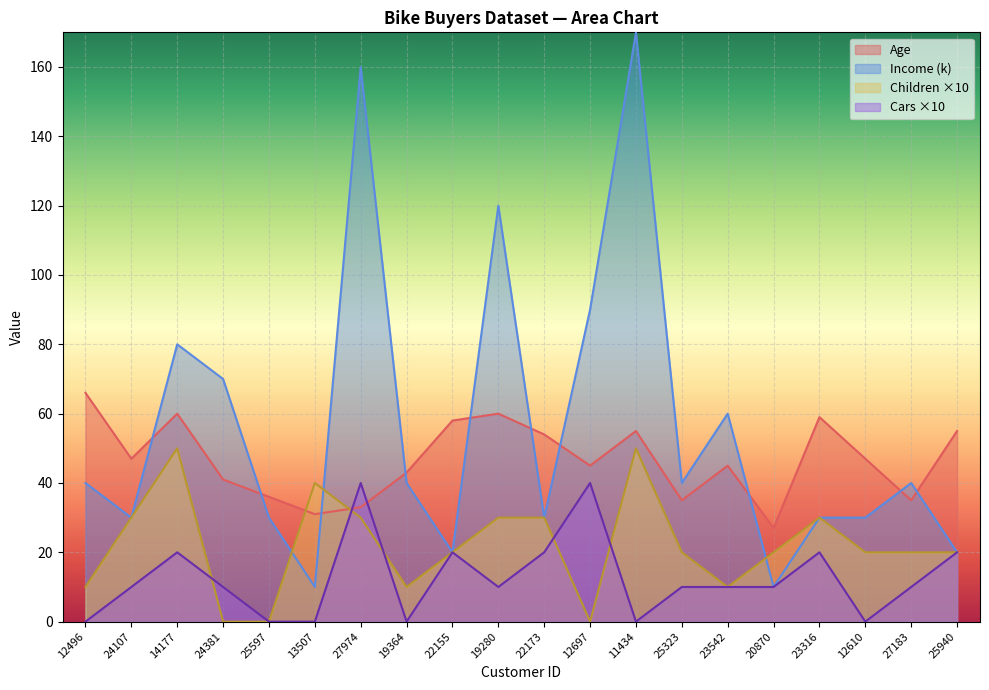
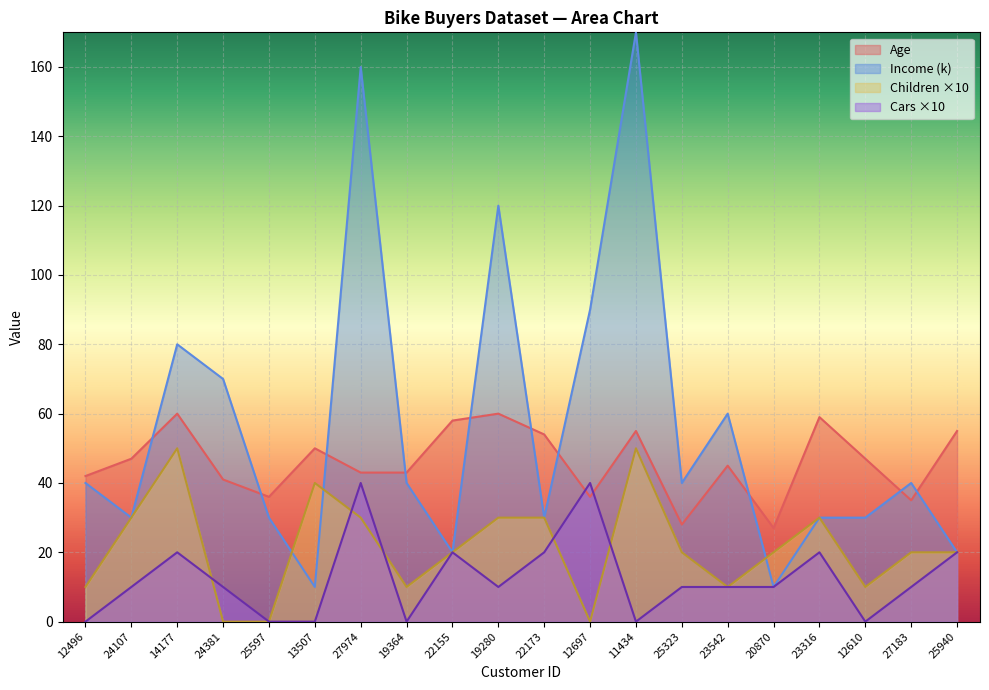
  {
    "Age": {
-     "12496": 66,
+     "12496": 42,
      "24107": 47,
      "14177": 60,
      "24381": 41,
      "25597": 36,
-     "13507": 31,
-     "27974": 33,
+     "13507": 50,
+     "27974": 43,
      "19364": 43,
      "22155": 58,
      "19280": 60,
      "22173": 54,
-     "12697": 45,
+     "12697": 36,
      "11434": 55,
-     "25323": 35,
+     "25323": 28,
      "23542": 45,
      "20870": 27,
      "23316": 59,
      "12610": 47,
      "27183": 35,
      "25940": 55
    },
    "Children ×10": {
      "12496": 10,
      "14177": 50,
      "24381": 0,
      "13507": 40,
      "27974": 30,
      "19364": 10,
      "19280": 30,
      "12697": 0,
      "11434": 50,
      "25323": 20,
      "20870": 20,
-     "12610": 20,
+     "12610": 10,
      "27183": 20
    }
  }
